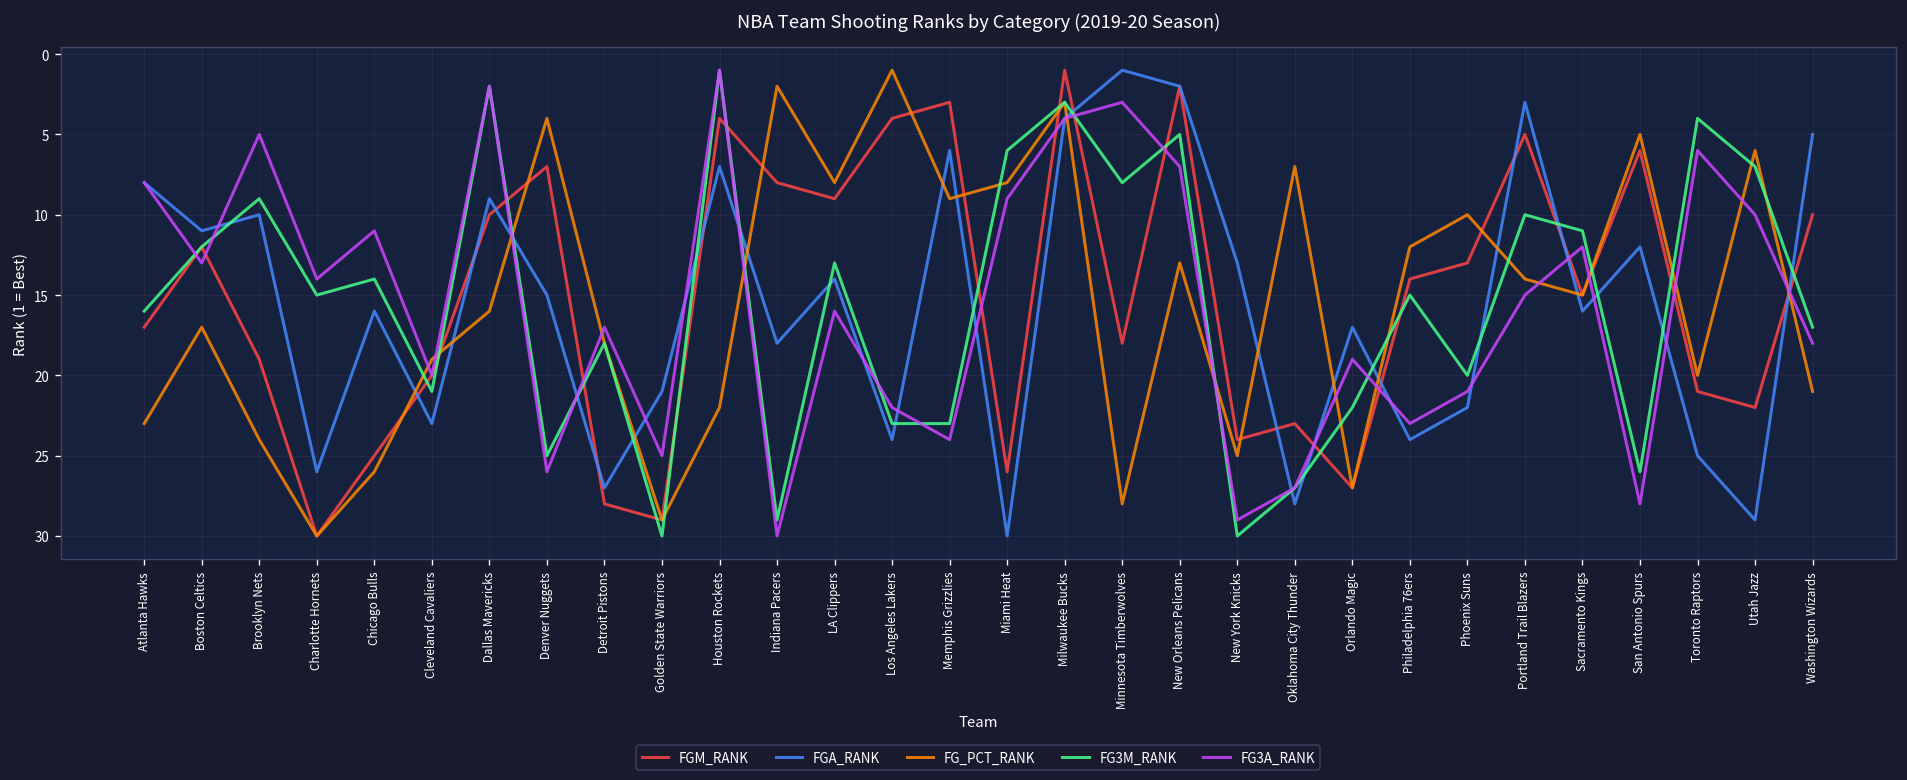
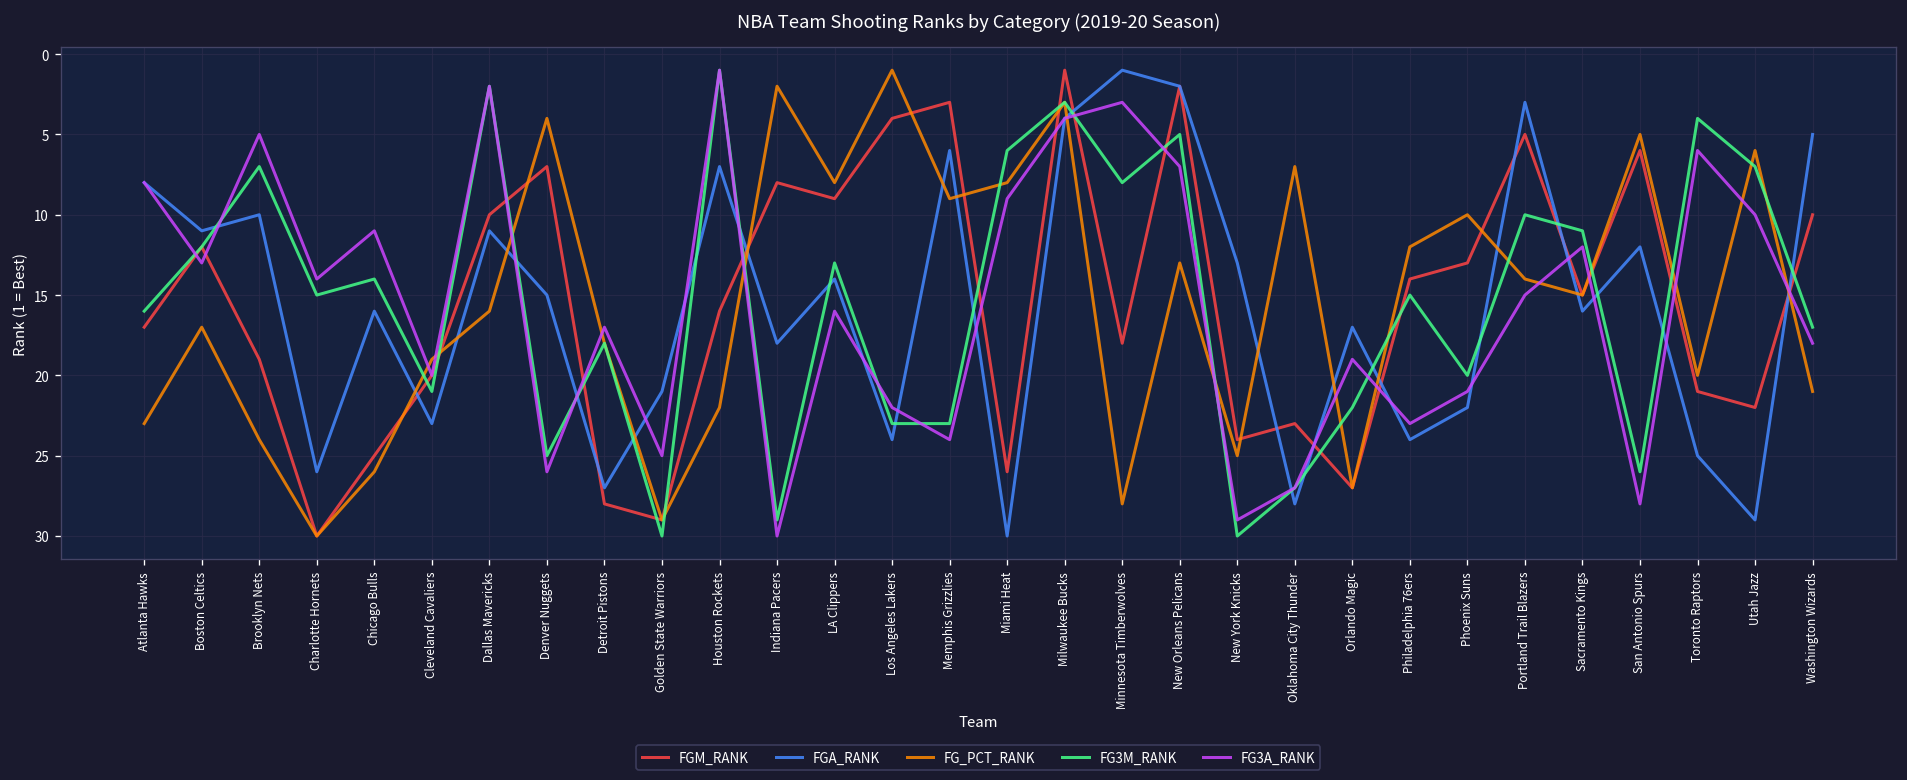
  {
    "FGM_RANK": {
      "Atlanta Hawks": 17,
      "Brooklyn Nets": 19,
      "Chicago Bulls": 25,
      "Dallas Mavericks": 10,
      "Denver Nuggets": 7,
      "Detroit Pistons": 28,
-     "Houston Rockets": 4,
+     "Houston Rockets": 16,
      "Indiana Pacers": 8,
      "LA Clippers": 9,
      "Los Angeles Lakers": 4,
      "Memphis Grizzlies": 3,
      "Miami Heat": 26,
      "Milwaukee Bucks": 1,
      "Minnesota Timberwolves": 18,
      "New York Knicks": 24,
      "Oklahoma City Thunder": 23,
      "Philadelphia 76ers": 14,
      "Phoenix Suns": 13,
      "Portland Trail Blazers": 5,
      "San Antonio Spurs": 6,
      "Toronto Raptors": 21,
      "Utah Jazz": 22,
      "Washington Wizards": 10
    },
    "FGA_RANK": {
      "Boston Celtics": 11,
      "Brooklyn Nets": 10,
      "Charlotte Hornets": 26,
      "Chicago Bulls": 16,
      "Cleveland Cavaliers": 23,
-     "Dallas Mavericks": 9,
+     "Dallas Mavericks": 11,
      "Denver Nuggets": 15,
      "Detroit Pistons": 27,
      "Golden State Warriors": 21,
      "Houston Rockets": 7,
      "Indiana Pacers": 18,
      "LA Clippers": 14,
      "Los Angeles Lakers": 24,
      "Memphis Grizzlies": 6,
      "Miami Heat": 30,
      "Minnesota Timberwolves": 1,
      "New York Knicks": 13,
      "Oklahoma City Thunder": 28,
      "Orlando Magic": 17,
      "Philadelphia 76ers": 24,
      "Phoenix Suns": 22,
      "Portland Trail Blazers": 3,
      "Sacramento Kings": 16,
      "San Antonio Spurs": 12,
      "Toronto Raptors": 25,
      "Utah Jazz": 29,
      "Washington Wizards": 5
    },
    "FG_PCT_RANK": {
      "Atlanta Hawks": 23,
      "Boston Celtics": 17,
      "Brooklyn Nets": 24,
      "Chicago Bulls": 26,
      "Cleveland Cavaliers": 19,
      "Dallas Mavericks": 16,
      "Denver Nuggets": 4,
      "Houston Rockets": 22,
      "Indiana Pacers": 2,
      "LA Clippers": 8,
      "Los Angeles Lakers": 1,
      "Memphis Grizzlies": 9,
      "Miami Heat": 8,
      "Minnesota Timberwolves": 28,
      "New Orleans Pelicans": 13,
      "New York Knicks": 25,
      "Oklahoma City Thunder": 7,
      "Philadelphia 76ers": 12,
      "Phoenix Suns": 10,
      "Portland Trail Blazers": 14,
      "San Antonio Spurs": 5,
      "Toronto Raptors": 20,
      "Utah Jazz": 6,
      "Washington Wizards": 21
    },
    "FG3M_RANK": {
      "Atlanta Hawks": 16,
-     "Brooklyn Nets": 9,
+     "Brooklyn Nets": 7,
      "Charlotte Hornets": 15,
      "Chicago Bulls": 14,
      "Cleveland Cavaliers": 21,
      "Denver Nuggets": 25,
      "Golden State Warriors": 30,
      "Indiana Pacers": 29,
      "LA Clippers": 13,
      "Los Angeles Lakers": 23,
      "Memphis Grizzlies": 23,
      "Miami Heat": 6,
      "Minnesota Timberwolves": 8,
      "New Orleans Pelicans": 5,
      "New York Knicks": 30,
      "Orlando Magic": 22,
      "Philadelphia 76ers": 15,
      "Phoenix Suns": 20,
      "Portland Trail Blazers": 10,
      "Sacramento Kings": 11,
      "San Antonio Spurs": 26,
      "Toronto Raptors": 4,
      "Utah Jazz": 7,
      "Washington Wizards": 17
    },
    "FG3A_RANK": {
      "Boston Celtics": 13,
      "Brooklyn Nets": 5,
      "Charlotte Hornets": 14,
      "Chicago Bulls": 11,
      "Denver Nuggets": 26,
      "Detroit Pistons": 17,
      "Golden State Warriors": 25,
      "Indiana Pacers": 30,
      "LA Clippers": 16,
      "Los Angeles Lakers": 22,
      "Memphis Grizzlies": 24,
      "Miami Heat": 9,
      "Minnesota Timberwolves": 3,
      "New Orleans Pelicans": 7,
      "New York Knicks": 29,
      "Orlando Magic": 19,
      "Philadelphia 76ers": 23,
      "Phoenix Suns": 21,
      "Portland Trail Blazers": 15,
      "Sacramento Kings": 12,
      "San Antonio Spurs": 28,
      "Toronto Raptors": 6,
      "Utah Jazz": 10,
      "Washington Wizards": 18
    }
  }
